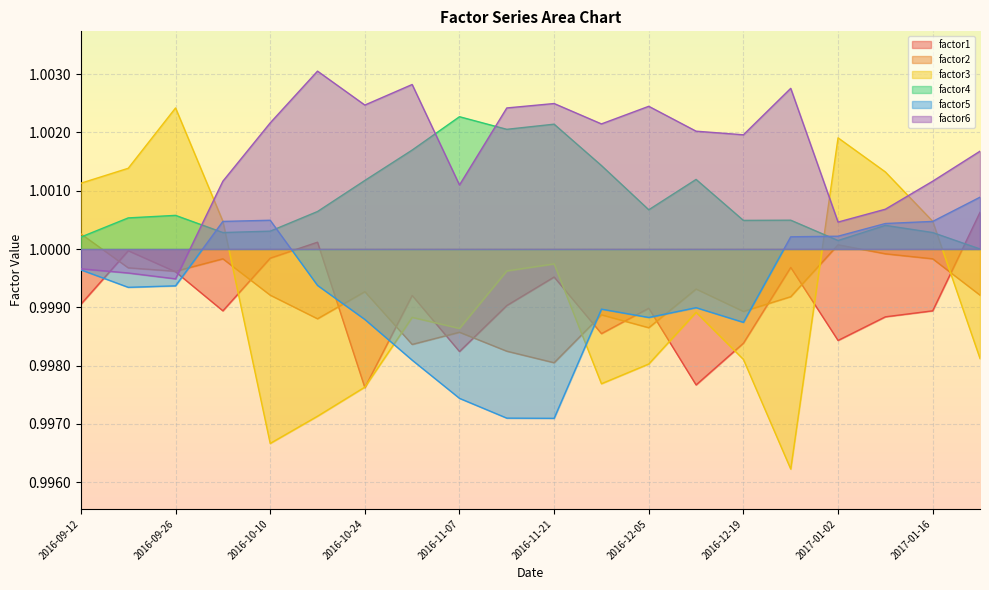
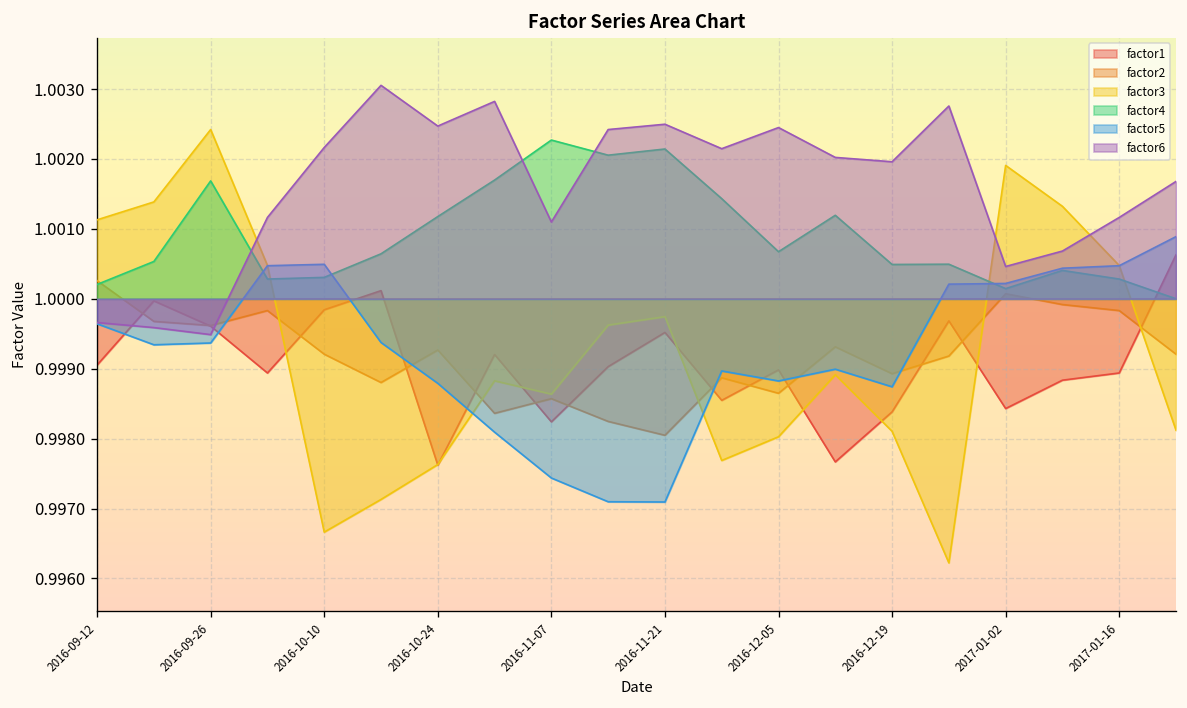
  {
    "factor4": {
      "2016-09-12": 1.0002,
-     "2016-09-26": 1.0006,
+     "2016-09-26": 1.0017,
      "2016-10-10": 1.0003,
      "2016-10-24": 1.0012,
      "2016-11-07": 1.0023,
      "2016-11-21": 1.0021,
      "2016-12-05": 1.0007,
      "2016-12-19": 1.0005,
      "2017-01-02": 1.0001,
      "2017-01-16": 1.0003
    }
  }
